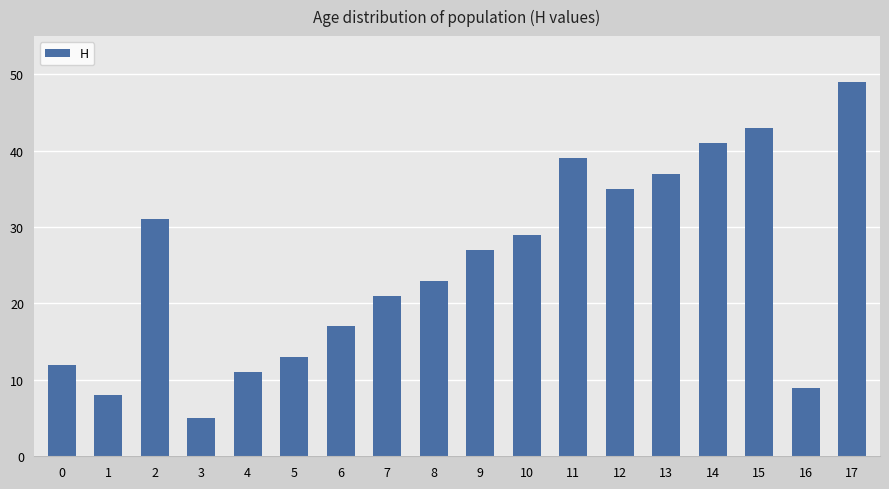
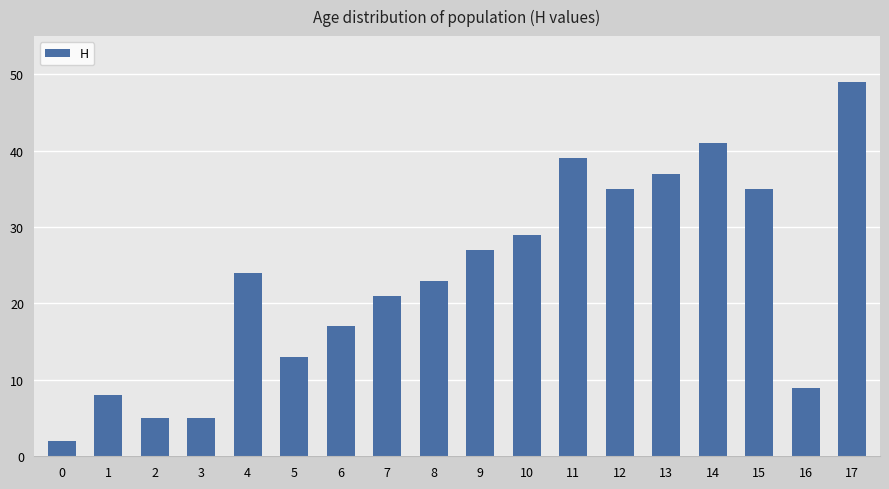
  {
-   "0": 12,
+   "0": 2,
    "1": 8,
-   "2": 31,
+   "2": 5,
    "3": 5,
-   "4": 11,
+   "4": 24,
    "5": 13,
    "6": 17,
    "7": 21,
    "8": 23,
    "9": 27,
    "10": 29,
    "11": 39,
    "12": 35,
    "13": 37,
    "14": 41,
-   "15": 43,
+   "15": 35,
    "16": 9,
    "17": 49
  }
